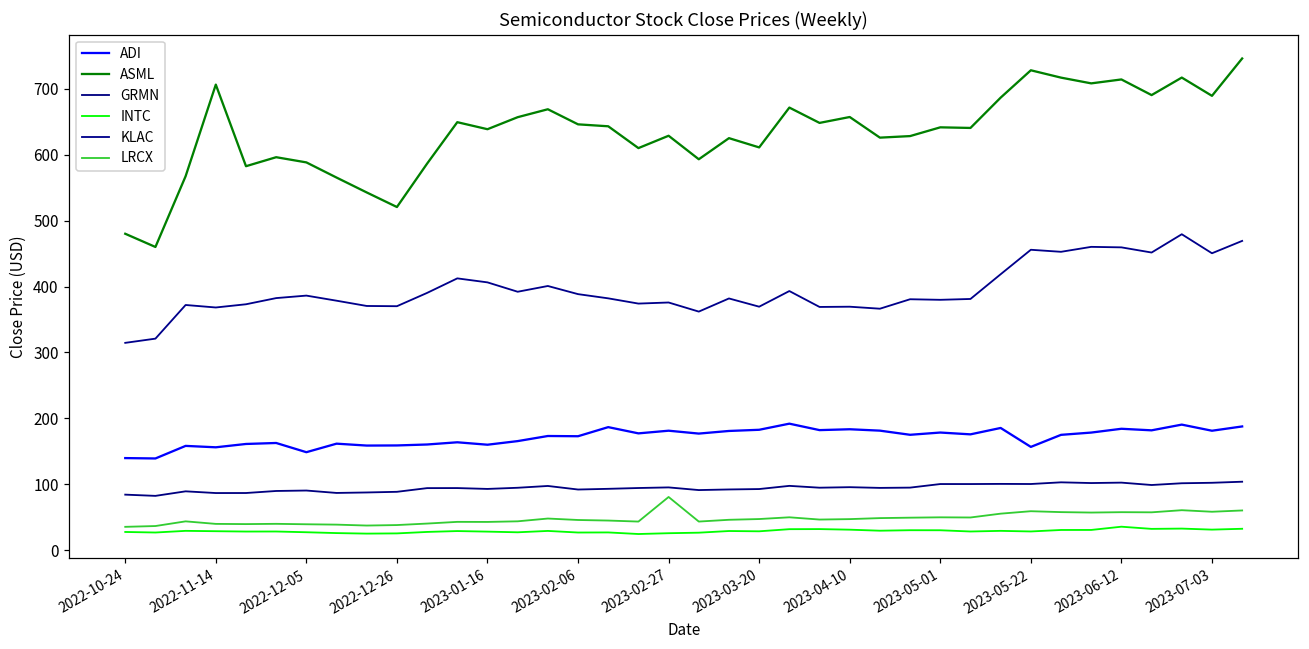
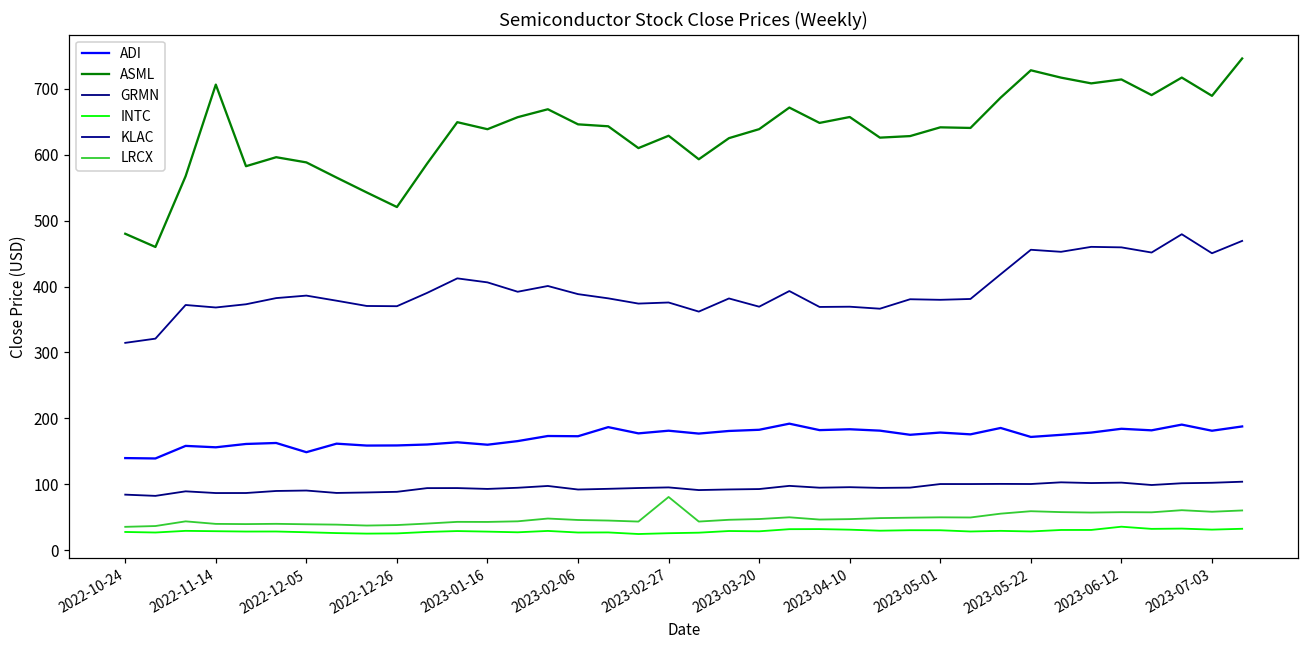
  {
    "ADI": {
      "2022-10-24": 140,
      "2022-11-14": 160,
      "2022-12-05": 150,
      "2022-12-26": 160,
      "2023-01-16": 160,
      "2023-02-06": 170,
      "2023-02-27": 180,
      "2023-03-20": 180,
      "2023-04-10": 180,
      "2023-05-01": 180,
-     "2023-05-22": 160,
+     "2023-05-22": 170,
      "2023-06-12": 180,
      "2023-07-03": 180
    },
    "ASML": {
      "2022-10-24": 480,
      "2022-11-14": 710,
      "2022-12-05": 590,
      "2022-12-26": 520,
      "2023-01-16": 640,
      "2023-02-06": 650,
      "2023-02-27": 630,
-     "2023-03-20": 610,
+     "2023-03-20": 640,
      "2023-04-10": 660,
      "2023-05-01": 640,
      "2023-05-22": 730,
      "2023-06-12": 710,
      "2023-07-03": 690
    },
    "INTC": {
      "2022-10-24": 30,
      "2022-11-14": 30,
      "2022-12-05": 30,
      "2022-12-26": 30,
      "2023-01-16": 30,
      "2023-02-06": 30,
      "2023-02-27": 30,
      "2023-03-20": 30,
      "2023-04-10": 30,
      "2023-05-01": 30,
      "2023-05-22": 30,
      "2023-06-12": 40,
      "2023-07-03": 30
    },
    "LRCX": {
      "2022-10-24": 40,
      "2022-11-14": 40,
      "2022-12-05": 40,
      "2022-12-26": 40,
      "2023-01-16": 40,
      "2023-02-06": 50,
      "2023-02-27": 80,
      "2023-03-20": 50,
      "2023-04-10": 50,
      "2023-05-01": 50,
      "2023-05-22": 60,
      "2023-06-12": 60,
      "2023-07-03": 60
    }
  }
